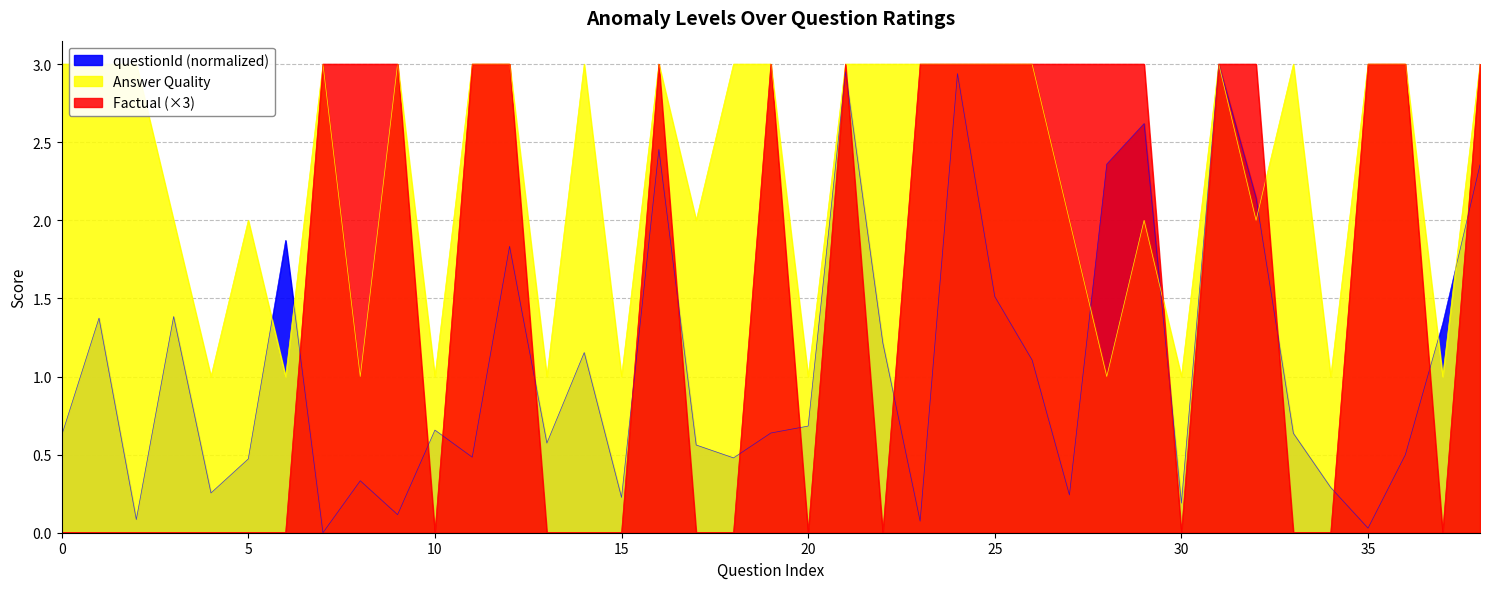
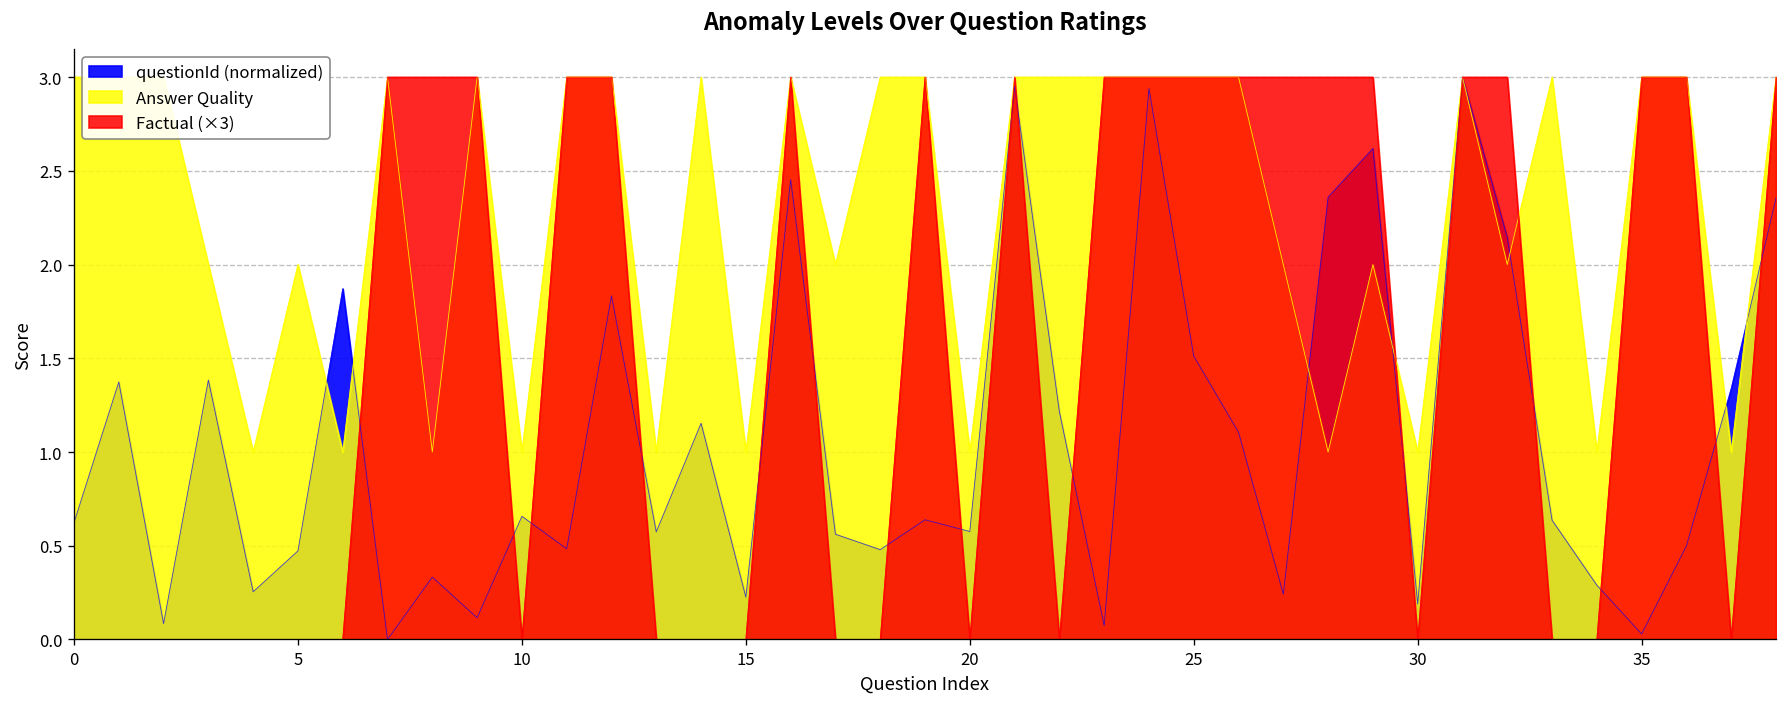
  {
    "questionId (normalized)": {
      "0": 0.62,
      "5": 0.47,
      "10": 0.66,
      "15": 0.23,
-     "20": 0.68,
+     "20": 0.58,
      "25": 1.51,
      "30": 0.19,
      "35": 0.03
    },
    "Answer Quality": {
      "0": 3.00,
      "5": 2.00,
      "10": 1.00,
      "15": 1.00,
      "20": 1.00,
      "30": 1.00
    },
    "Factual (×3)": {
      "0": 0.00,
      "5": 0.00,
      "10": 0.00,
      "15": 0.00,
      "20": 0.00,
      "30": 0.00
    }
  }
